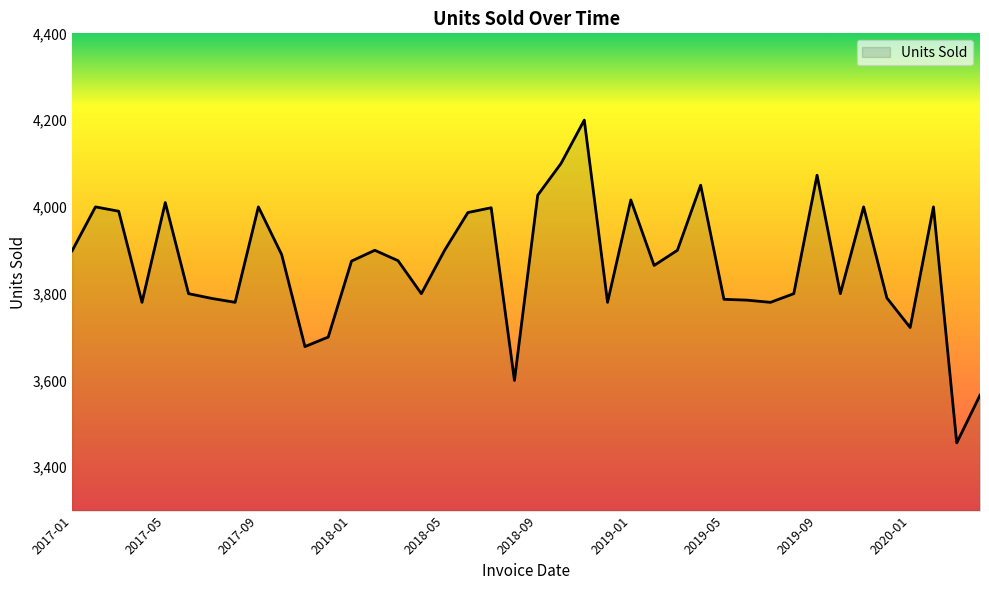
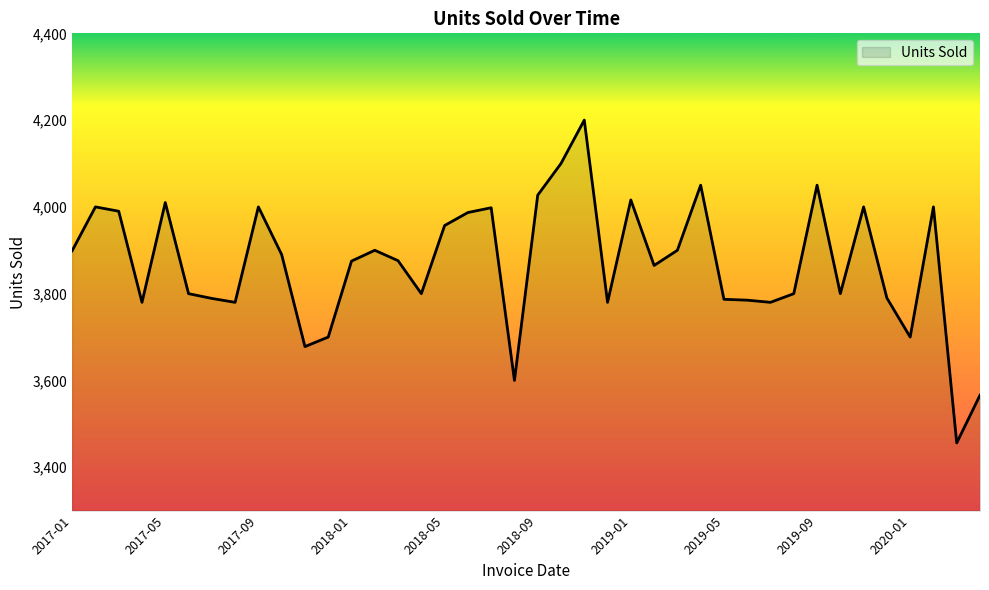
  {
    "2017-01": "3,900",
    "2017-05": "4,010",
    "2017-09": "4,000",
    "2018-01": "3,880",
-   "2018-05": "3,900",
+   "2018-05": "3,960",
    "2018-09": "4,030",
    "2019-01": "4,020",
    "2019-05": "3,790",
-   "2019-09": "4,070",
-   "2020-01": "3,720"
+   "2019-09": "4,050",
+   "2020-01": "3,700"
  }
